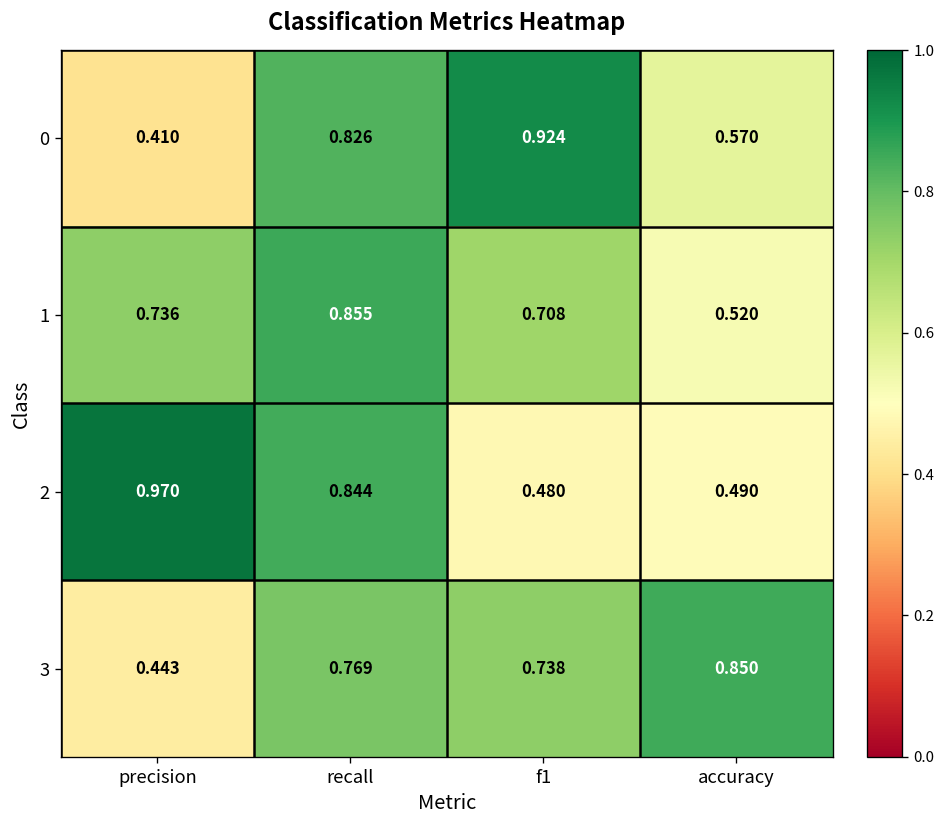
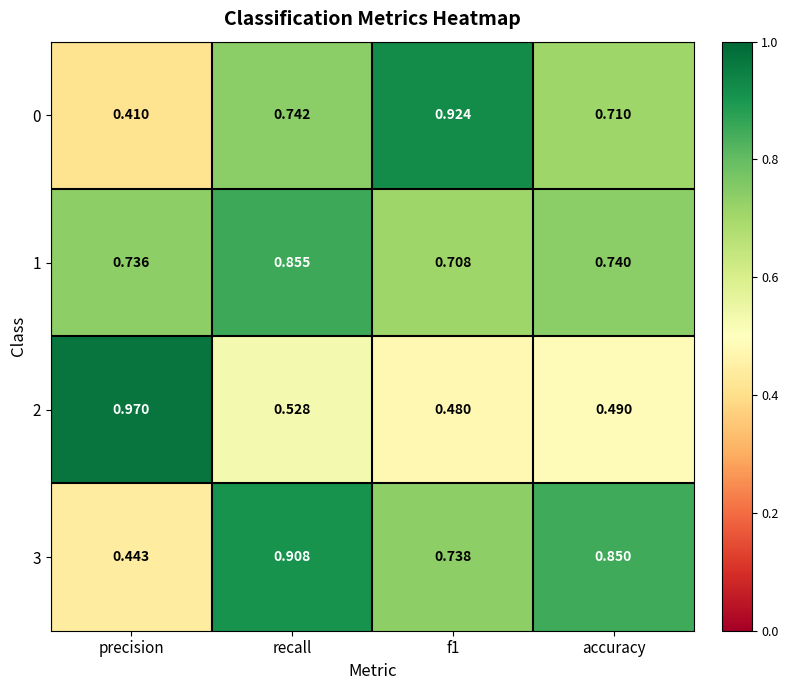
  {
    "0": {
      "precision": 0.410,
-     "recall": 0.826,
+     "recall": 0.742,
      "f1": 0.924,
-     "accuracy": 0.570
+     "accuracy": 0.710
    },
    "1": {
      "precision": 0.736,
      "recall": 0.855,
      "f1": 0.708,
-     "accuracy": 0.520
+     "accuracy": 0.740
    },
    "2": {
      "precision": 0.970,
-     "recall": 0.844,
+     "recall": 0.528,
      "f1": 0.480,
      "accuracy": 0.490
    },
    "3": {
      "precision": 0.443,
-     "recall": 0.769,
+     "recall": 0.908,
      "f1": 0.738,
      "accuracy": 0.850
    }
  }
